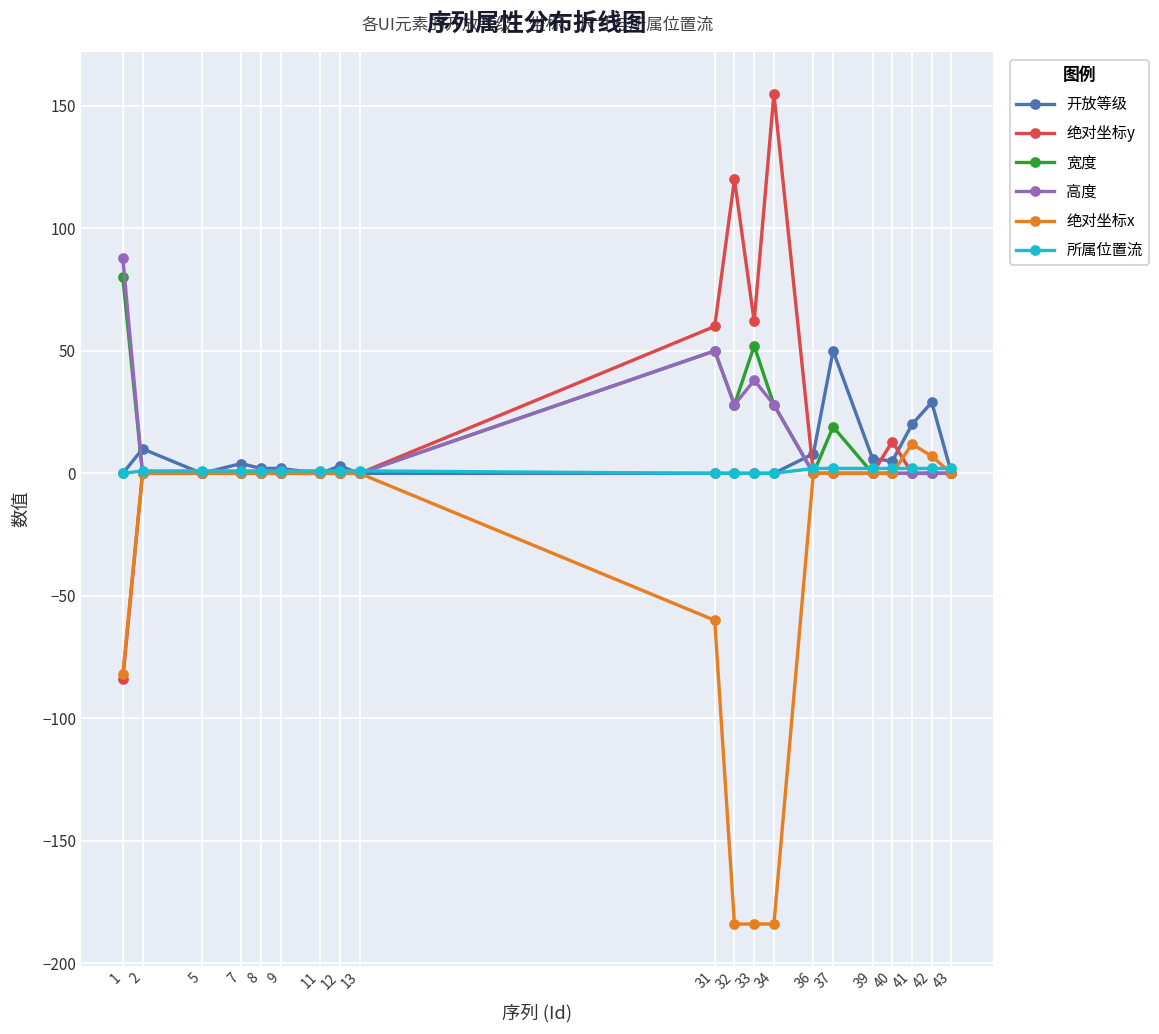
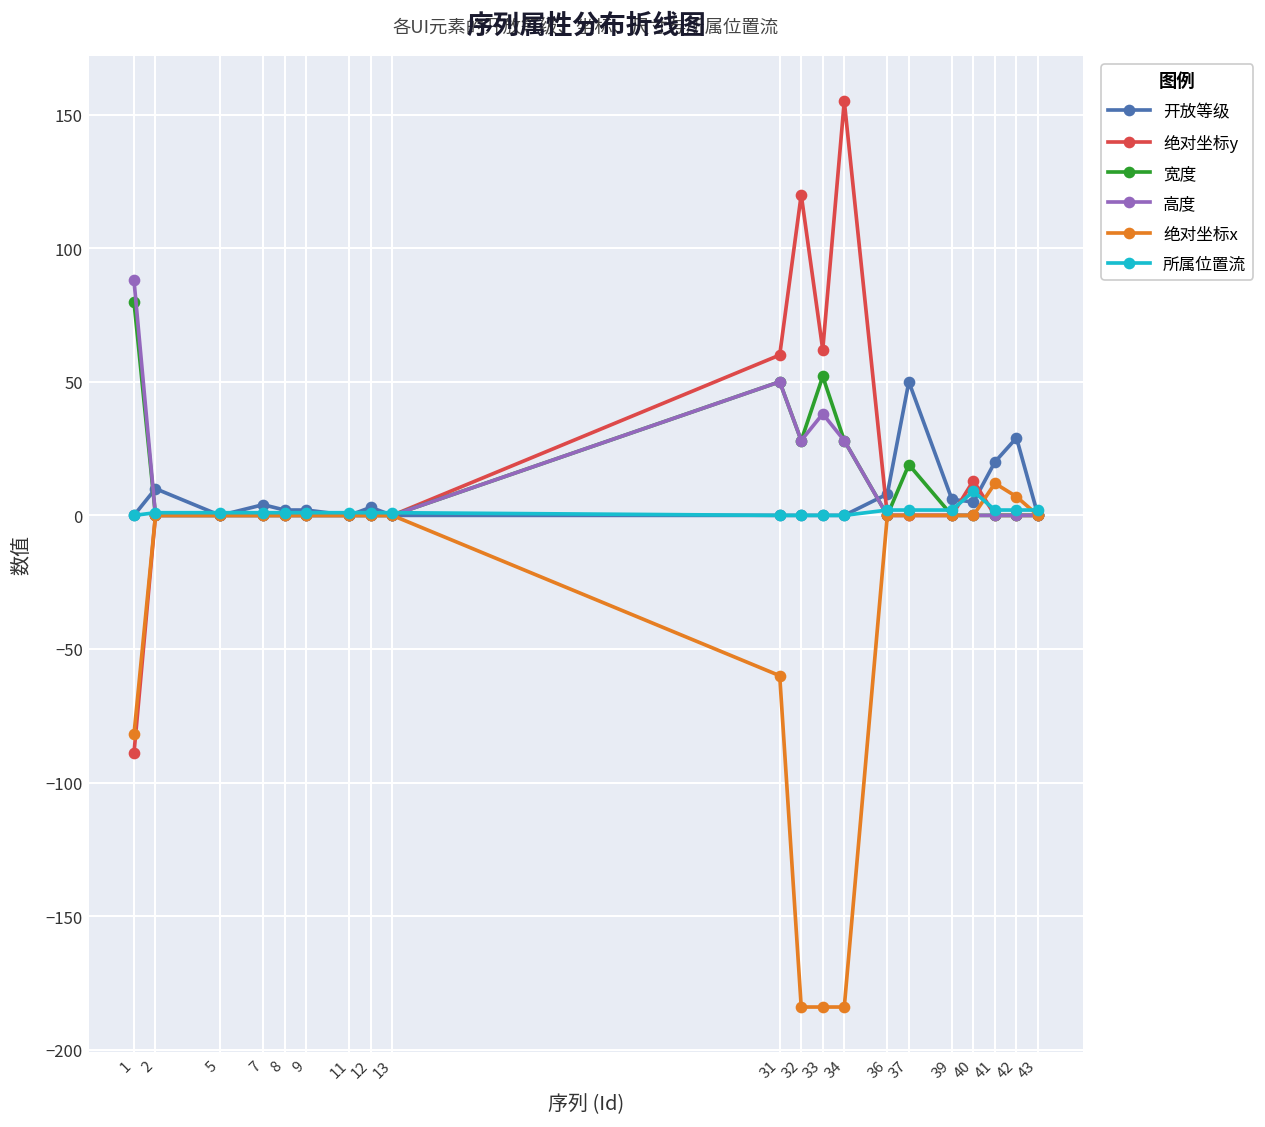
  {
    "开放等级": {
      "2": 10,
      "7": 4,
      "12": 3,
      "36": 8,
      "37": 50,
      "39": 6,
      "40": 5,
      "41": 20,
      "42": 29
    },
    "绝对坐标y": {
-     "1": -84,
+     "1": -89,
      "31": 60,
      "32": 120,
      "33": 62,
      "34": 155,
      "40": 13
    },
    "宽度": {
      "1": 80,
      "33": 52,
      "37": 19
    },
    "高度": {
      "1": 88,
      "33": 38
    },
    "绝对坐标x": {
      "1": -82,
      "31": -60,
      "32": -184,
      "33": -184,
      "34": -184,
      "41": 12,
      "42": 7
    },
    "所属位置流": {
      "36": 2,
      "37": 2,
      "39": 2,
-     "40": 2,
+     "40": 9,
      "41": 2,
      "42": 2,
      "43": 2
    }
  }
